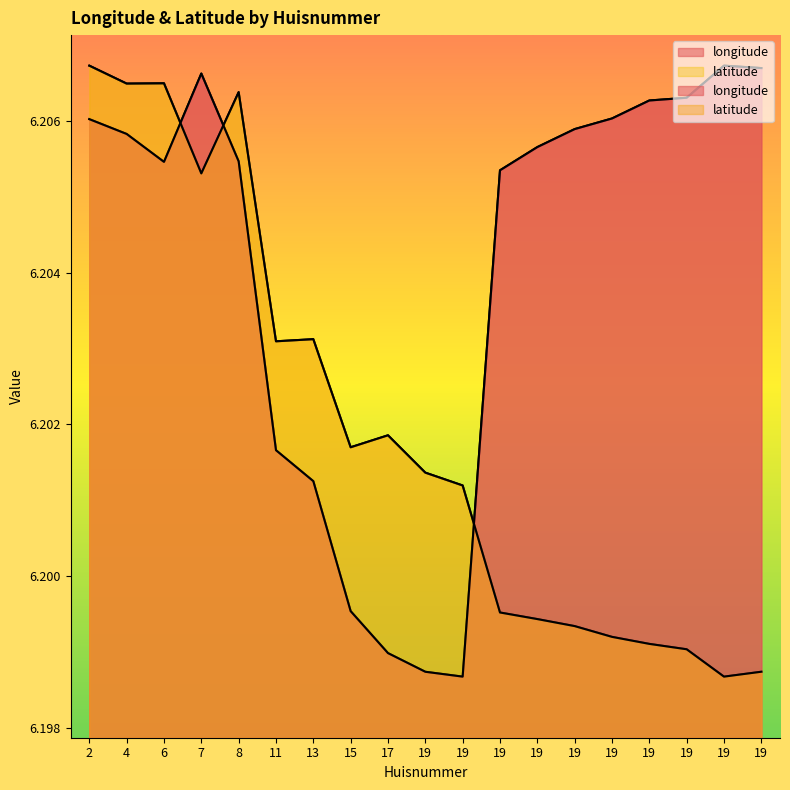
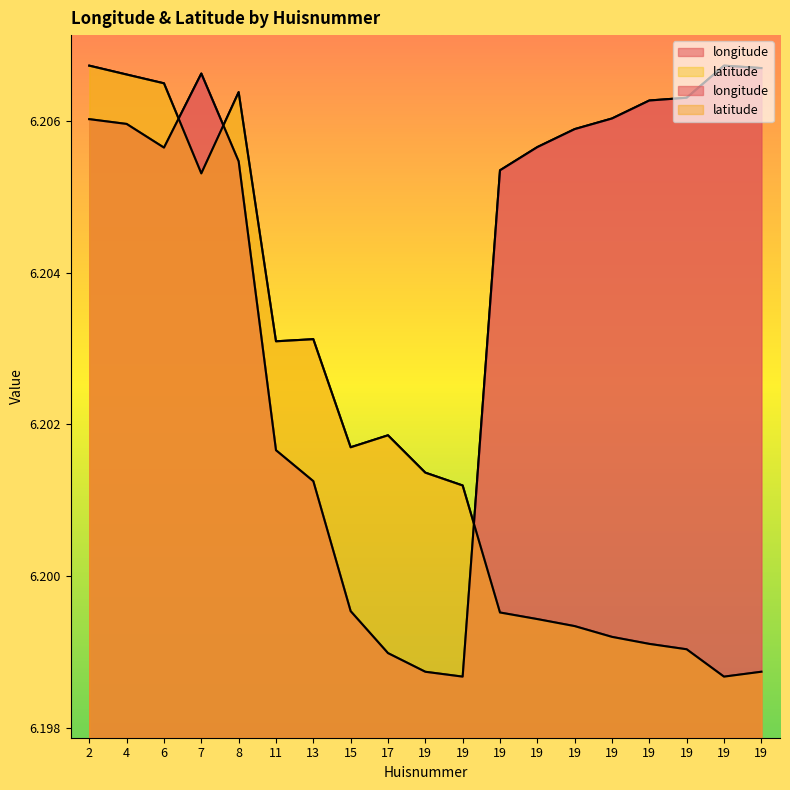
  {
    "longitude": {
      "2": 6.2060,
-     "4": 6.2058,
-     "6": 6.2055,
+     "4": 6.2060,
+     "6": 6.2056,
      "7": 6.2066,
      "8": 6.2055,
      "11": 6.2017,
      "13": 6.2013,
      "15": 6.1995,
      "17": 6.1990
    },
    "latitude": {
      "2": 6.2067,
-     "4": 6.2065,
+     "4": 6.2066,
      "6": 6.2065,
      "7": 6.2053,
      "8": 6.2064,
      "11": 6.2031,
      "13": 6.2031,
      "15": 6.2017,
      "17": 6.2019
    }
  }
